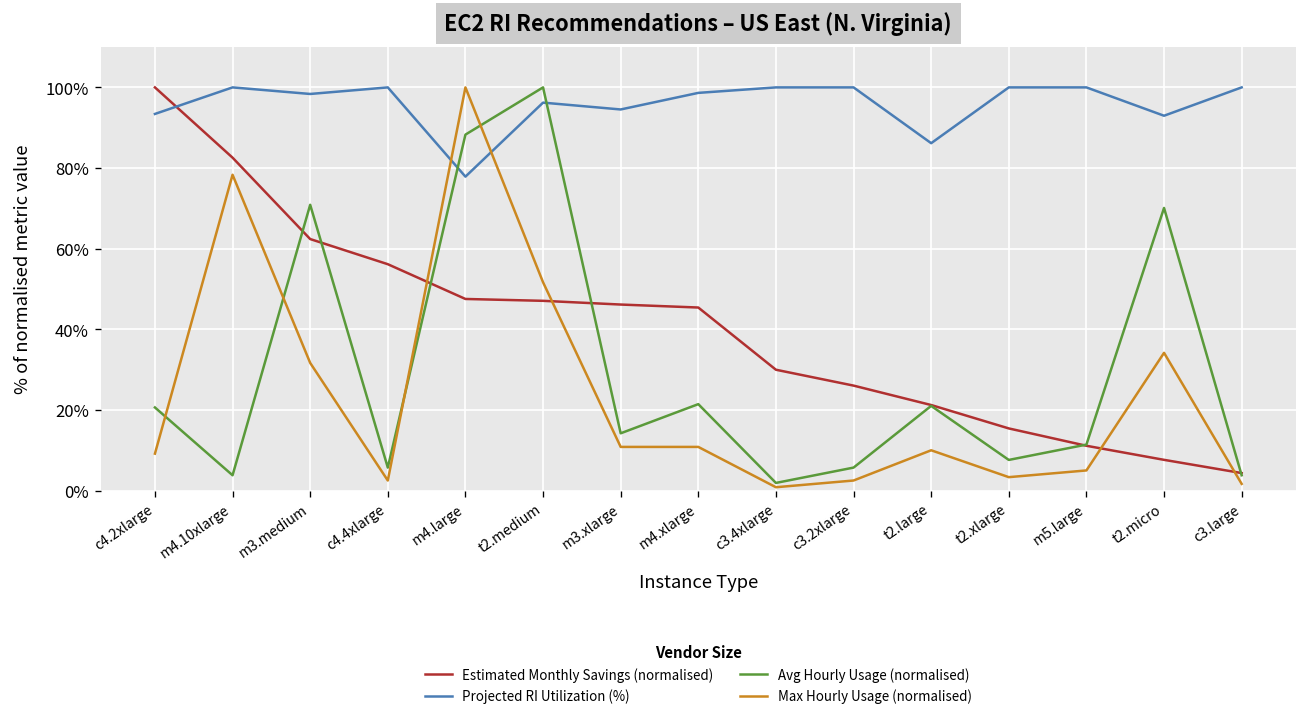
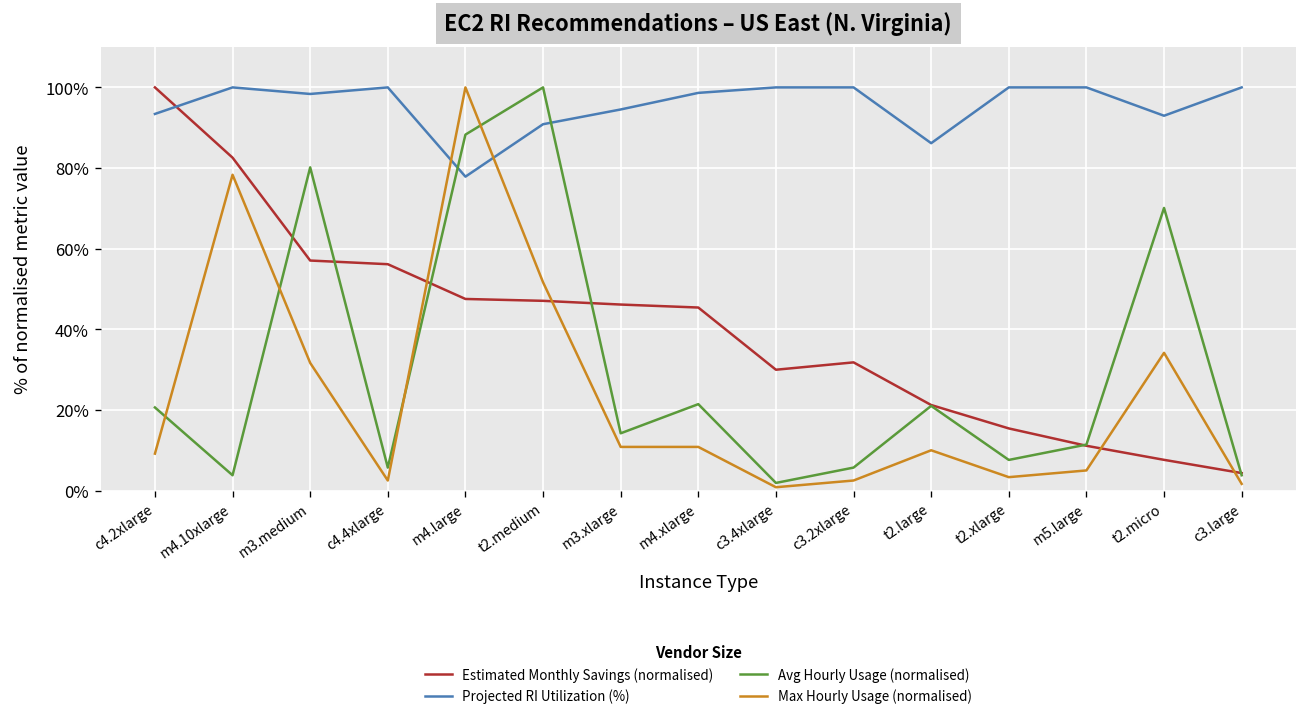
  {
    "Estimated Monthly Savings (normalised)": {
      "c4.2xlarge": "100%",
      "m4.10xlarge": "83%",
-     "m3.medium": "62%",
+     "m3.medium": "57%",
      "c4.4xlarge": "56%",
      "m4.large": "48%",
      "t2.medium": "47%",
      "m3.xlarge": "46%",
      "m4.xlarge": "45%",
      "c3.4xlarge": "30%",
-     "c3.2xlarge": "26%",
+     "c3.2xlarge": "32%",
      "t2.xlarge": "15%",
      "t2.micro": "8%"
    },
    "Projected RI Utilization (%)": {
      "c4.2xlarge": "93%",
      "m4.10xlarge": "100%",
      "m3.medium": "98%",
      "c4.4xlarge": "100%",
      "m4.large": "78%",
-     "t2.medium": "96%",
+     "t2.medium": "91%",
      "m3.xlarge": "95%",
      "m4.xlarge": "99%",
      "c3.4xlarge": "100%",
      "c3.2xlarge": "100%",
      "t2.large": "86%",
      "t2.xlarge": "100%",
      "m5.large": "100%",
      "t2.micro": "93%",
      "c3.large": "100%"
    },
    "Avg Hourly Usage (normalised)": {
      "c4.2xlarge": "21%",
      "m4.10xlarge": "4%",
-     "m3.medium": "71%",
+     "m3.medium": "80%",
      "c4.4xlarge": "6%",
      "m4.large": "88%",
      "t2.medium": "100%",
      "m3.xlarge": "14%",
      "m4.xlarge": "21%",
      "c3.4xlarge": "2%",
      "c3.2xlarge": "6%",
      "t2.xlarge": "8%",
      "t2.micro": "70%"
    },
    "Max Hourly Usage (normalised)": {
      "c4.2xlarge": "9%",
      "m4.10xlarge": "78%",
      "m3.medium": "32%",
      "c4.4xlarge": "3%",
      "m4.large": "100%",
      "t2.medium": "52%",
      "m3.xlarge": "11%",
      "m4.xlarge": "11%",
      "c3.4xlarge": "1%",
      "c3.2xlarge": "3%",
      "t2.large": "10%",
      "t2.xlarge": "3%",
      "m5.large": "5%",
      "t2.micro": "34%",
      "c3.large": "2%"
    }
  }
